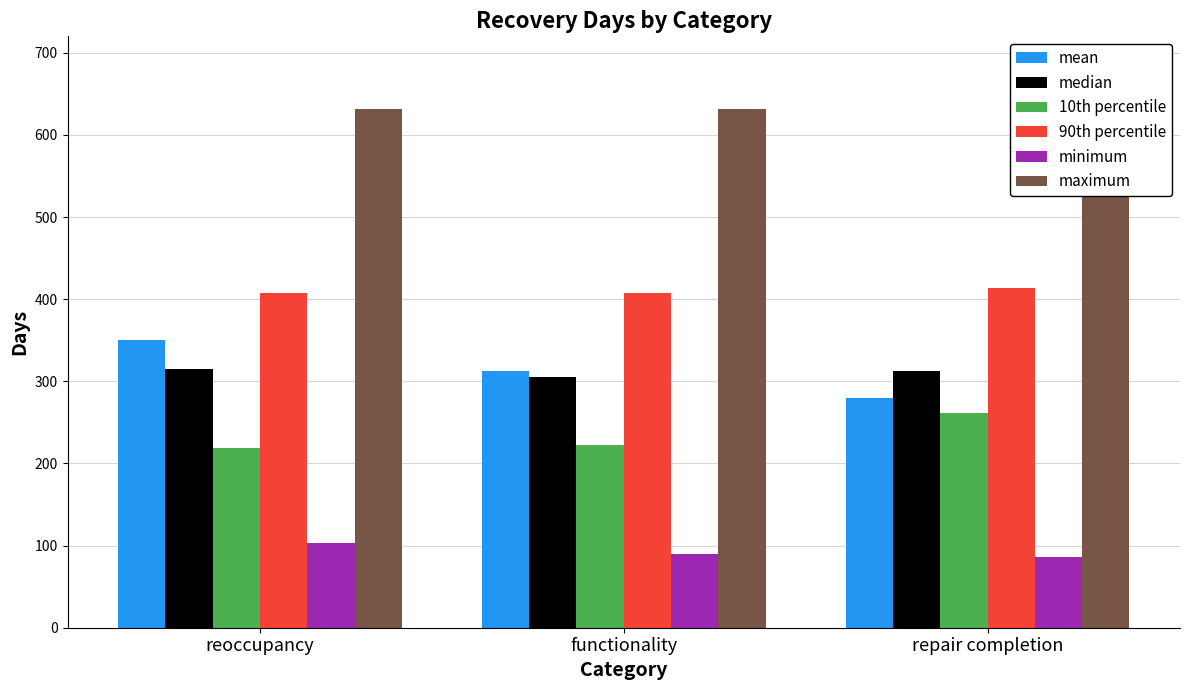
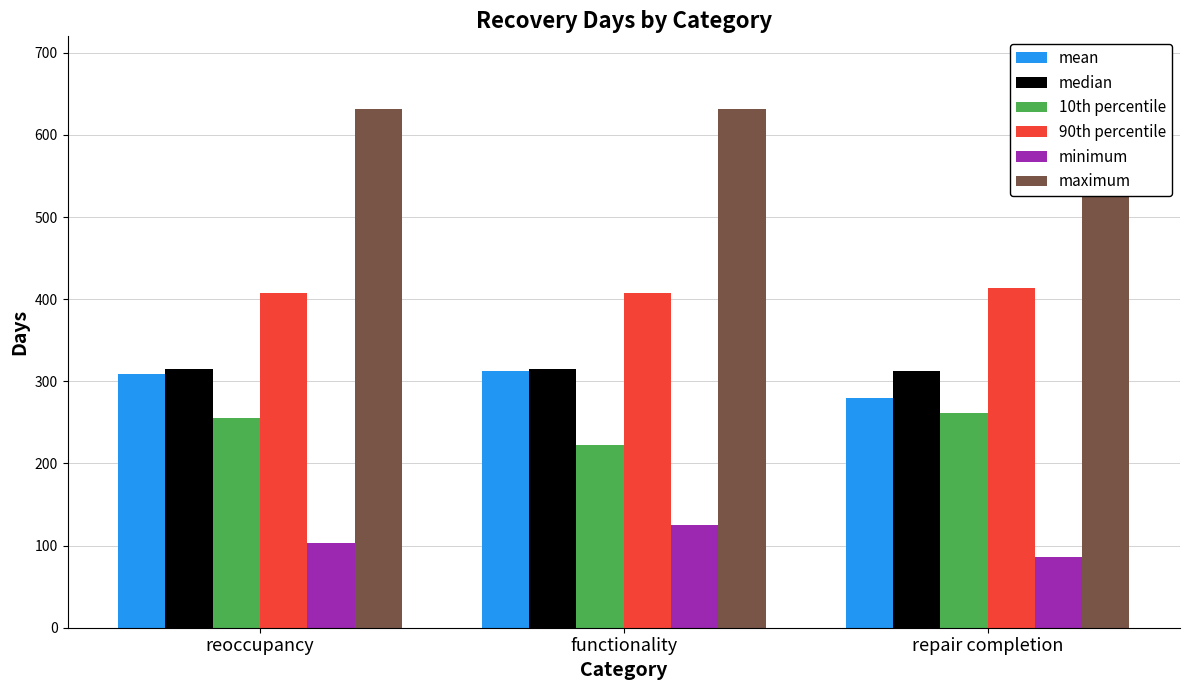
  {
    "mean": {
-     "reoccupancy": 350,
+     "reoccupancy": 310,
      "functionality": 310,
      "repair completion": 280
    },
    "median": {
      "reoccupancy": 320,
-     "functionality": 310,
+     "functionality": 320,
      "repair completion": 310
    },
    "10th percentile": {
-     "reoccupancy": 220,
+     "reoccupancy": 250,
      "functionality": 220,
      "repair completion": 260
    },
    "90th percentile": {
      "reoccupancy": 410,
      "functionality": 410,
      "repair completion": 410
    },
    "minimum": {
      "reoccupancy": 100,
-     "functionality": 90,
+     "functionality": 130,
      "repair completion": 90
    },
    "maximum": {
      "reoccupancy": 630,
      "functionality": 630
    }
  }
